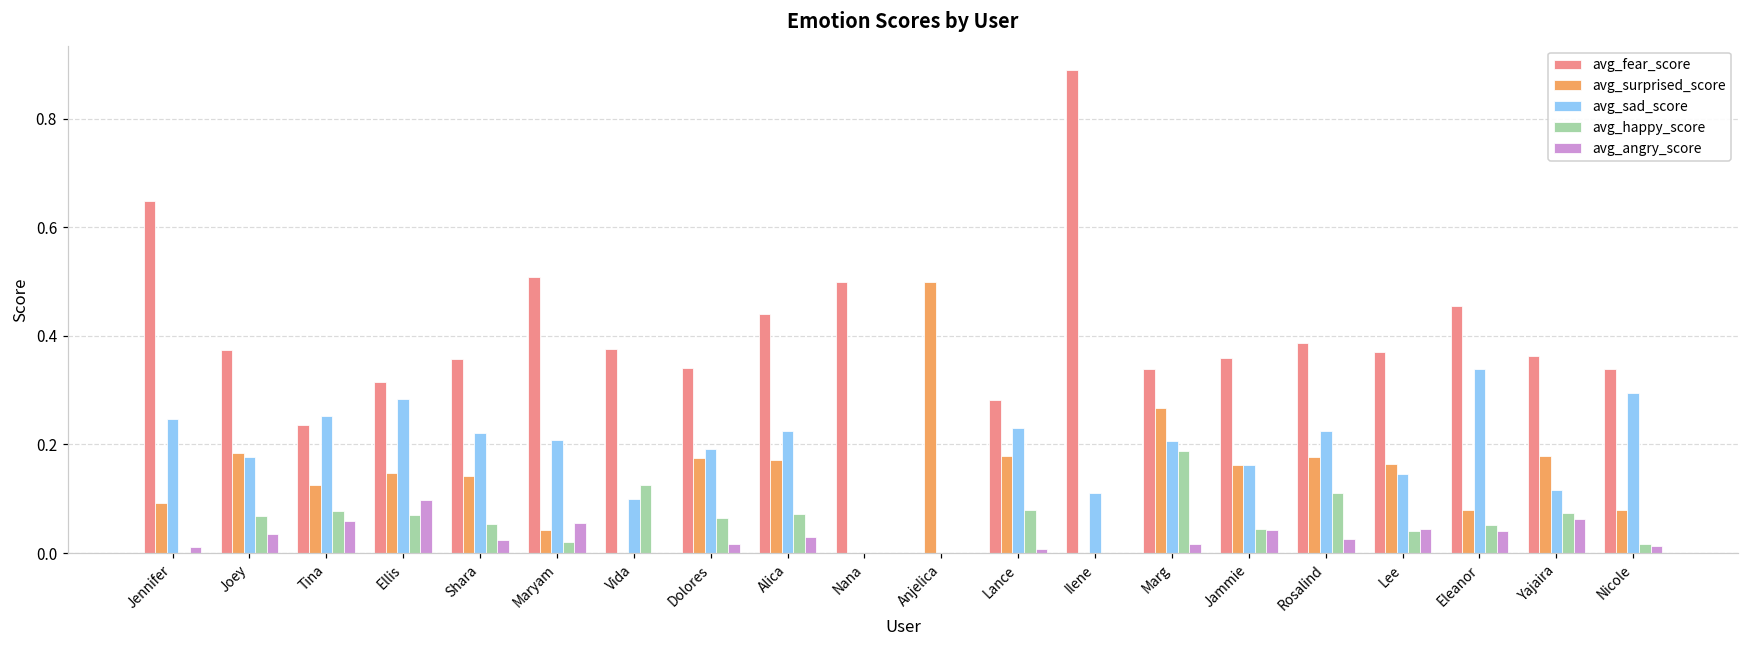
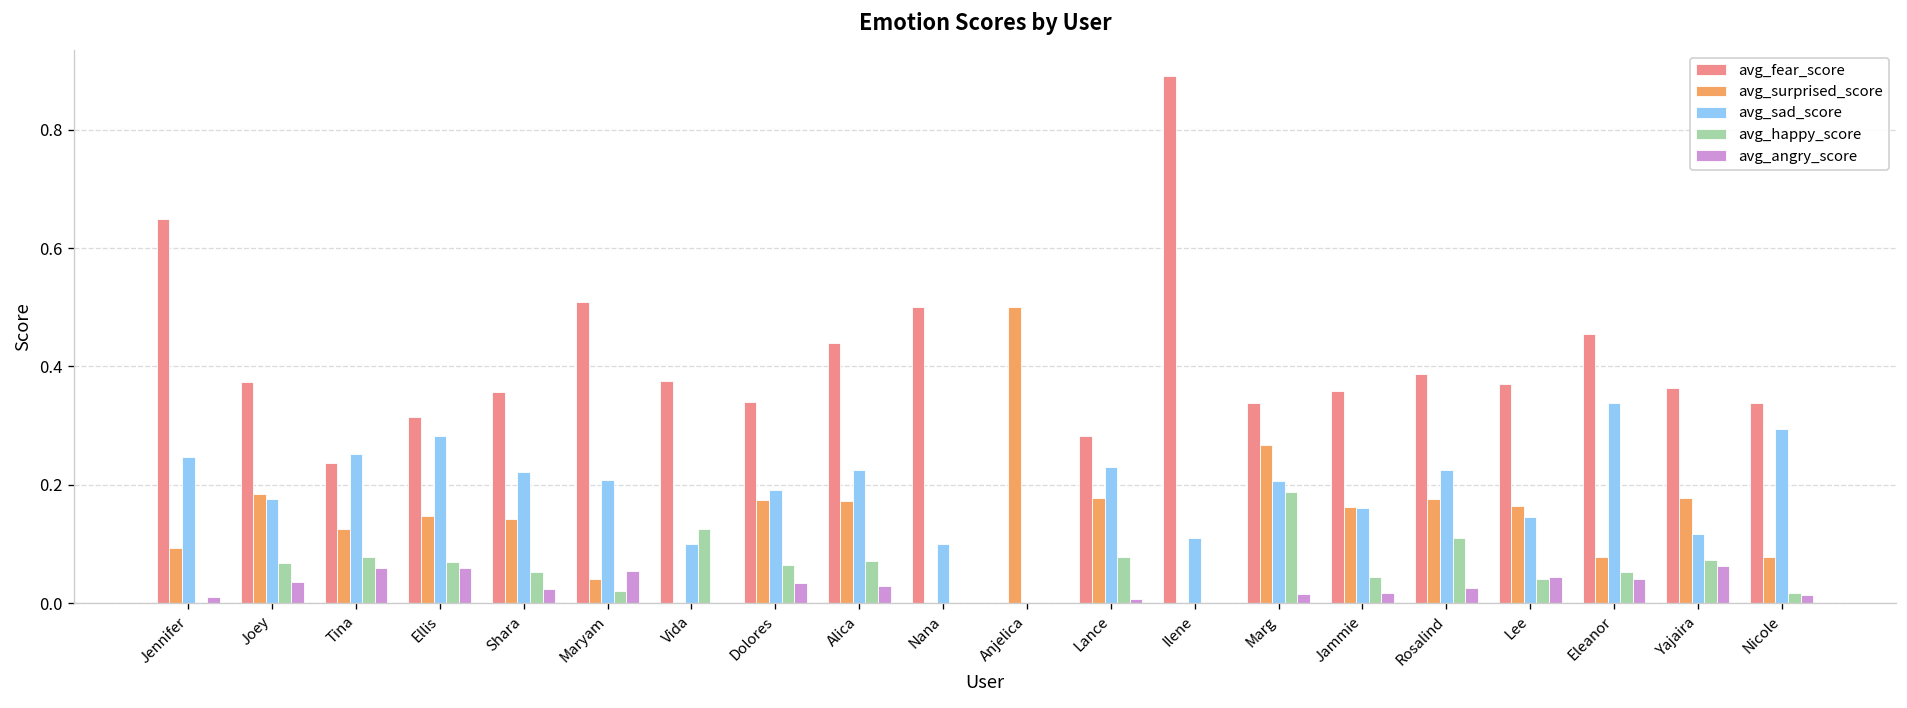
  {
    "avg_sad_score": {
      "Jennifer": 0.25,
      "Joey": 0.18,
      "Tina": 0.25,
      "Ellis": 0.28,
      "Shara": 0.22,
      "Maryam": 0.21,
      "Vida": 0.1,
      "Dolores": 0.19,
      "Alica": 0.23,
-     "Nana": 0.0,
+     "Nana": 0.1,
      "Anjelica": 0.0,
      "Lance": 0.23,
      "Ilene": 0.11,
      "Marg": 0.21,
      "Jammie": 0.16,
      "Rosalind": 0.22,
      "Lee": 0.15,
      "Eleanor": 0.34,
      "Yajaira": 0.12,
      "Nicole": 0.29
    },
    "avg_happy_score": {
      "Jennifer": 0.00,
      "Joey": 0.07,
      "Tina": 0.08,
      "Ellis": 0.07,
      "Shara": 0.05,
      "Maryam": 0.02,
      "Vida": 0.13,
      "Dolores": 0.06,
      "Alica": 0.07,
      "Nana": 0.00,
      "Anjelica": 0.00,
      "Lance": 0.08,
      "Ilene": 0.00,
      "Marg": 0.19,
      "Jammie": 0.04,
      "Rosalind": 0.11,
      "Lee": 0.04,
      "Eleanor": 0.05,
      "Yajaira": 0.07,
      "Nicole": 0.02
    },
    "avg_angry_score": {
      "Jennifer": 0.01,
      "Joey": 0.04,
      "Tina": 0.06,
-     "Ellis": 0.10,
+     "Ellis": 0.06,
      "Shara": 0.02,
      "Maryam": 0.06,
      "Vida": 0.00,
-     "Dolores": 0.02,
+     "Dolores": 0.03,
      "Alica": 0.03,
      "Nana": 0.00,
      "Anjelica": 0.00,
      "Lance": 0.01,
      "Ilene": 0.00,
      "Marg": 0.02,
-     "Jammie": 0.04,
+     "Jammie": 0.02,
      "Rosalind": 0.03,
      "Lee": 0.04,
      "Eleanor": 0.04,
      "Yajaira": 0.06,
      "Nicole": 0.01
    }
  }
